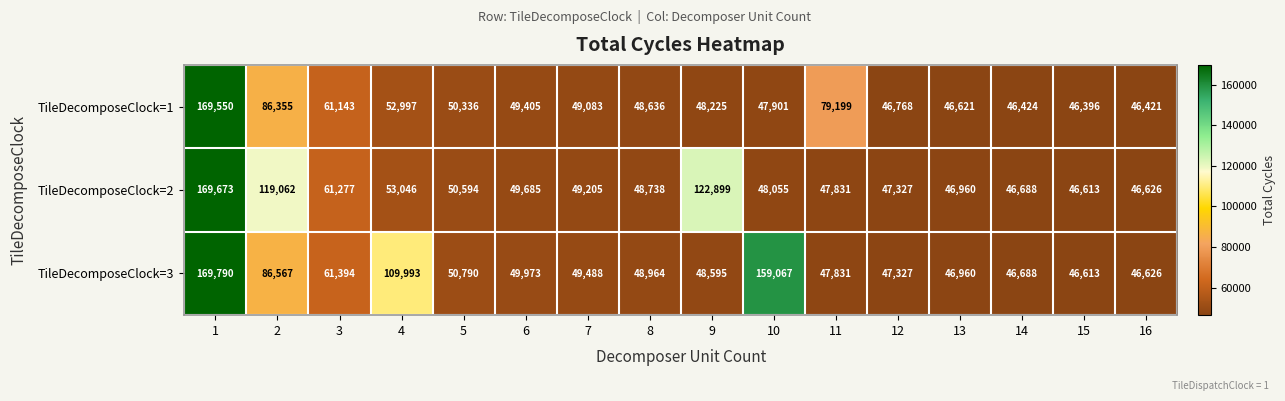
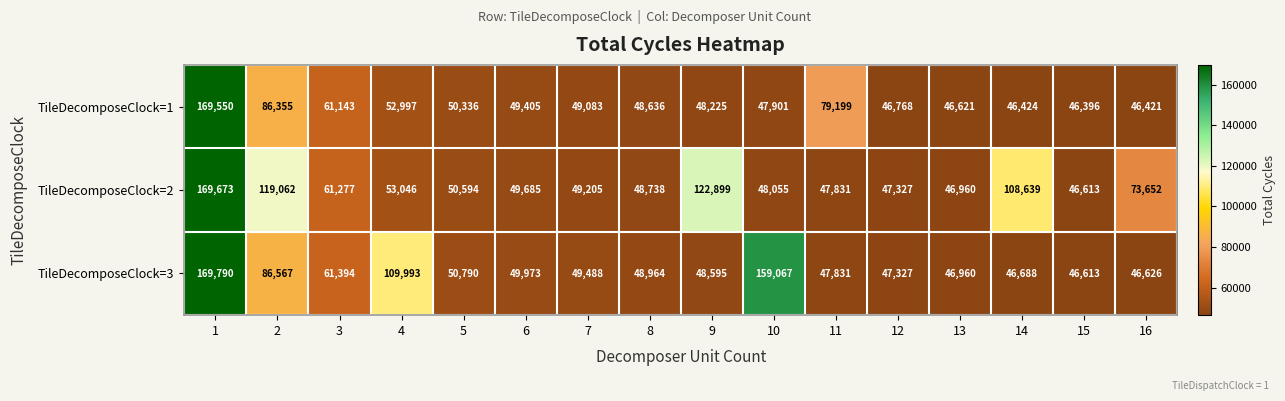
  {
    "TileDecomposeClock=1": {
      "1": "169,550",
      "2": "86,355",
      "3": "61,143",
      "4": "52,997",
      "5": "50,336",
      "6": "49,405",
      "7": "49,083",
      "8": "48,636",
      "9": "48,225",
      "10": "47,901",
      "11": "79,199",
      "12": "46,768",
      "13": "46,621",
      "14": "46,424",
      "15": "46,396",
      "16": "46,421"
    },
    "TileDecomposeClock=2": {
      "1": "169,673",
      "2": "119,062",
      "3": "61,277",
      "4": "53,046",
      "5": "50,594",
      "6": "49,685",
      "7": "49,205",
      "8": "48,738",
      "9": "122,899",
      "10": "48,055",
      "11": "47,831",
      "12": "47,327",
      "13": "46,960",
-     "14": "46,688",
+     "14": "108,639",
      "15": "46,613",
-     "16": "46,626"
+     "16": "73,652"
    },
    "TileDecomposeClock=3": {
      "1": "169,790",
      "2": "86,567",
      "3": "61,394",
      "4": "109,993",
      "5": "50,790",
      "6": "49,973",
      "7": "49,488",
      "8": "48,964",
      "9": "48,595",
      "10": "159,067",
      "11": "47,831",
      "12": "47,327",
      "13": "46,960",
      "14": "46,688",
      "15": "46,613",
      "16": "46,626"
    }
  }
